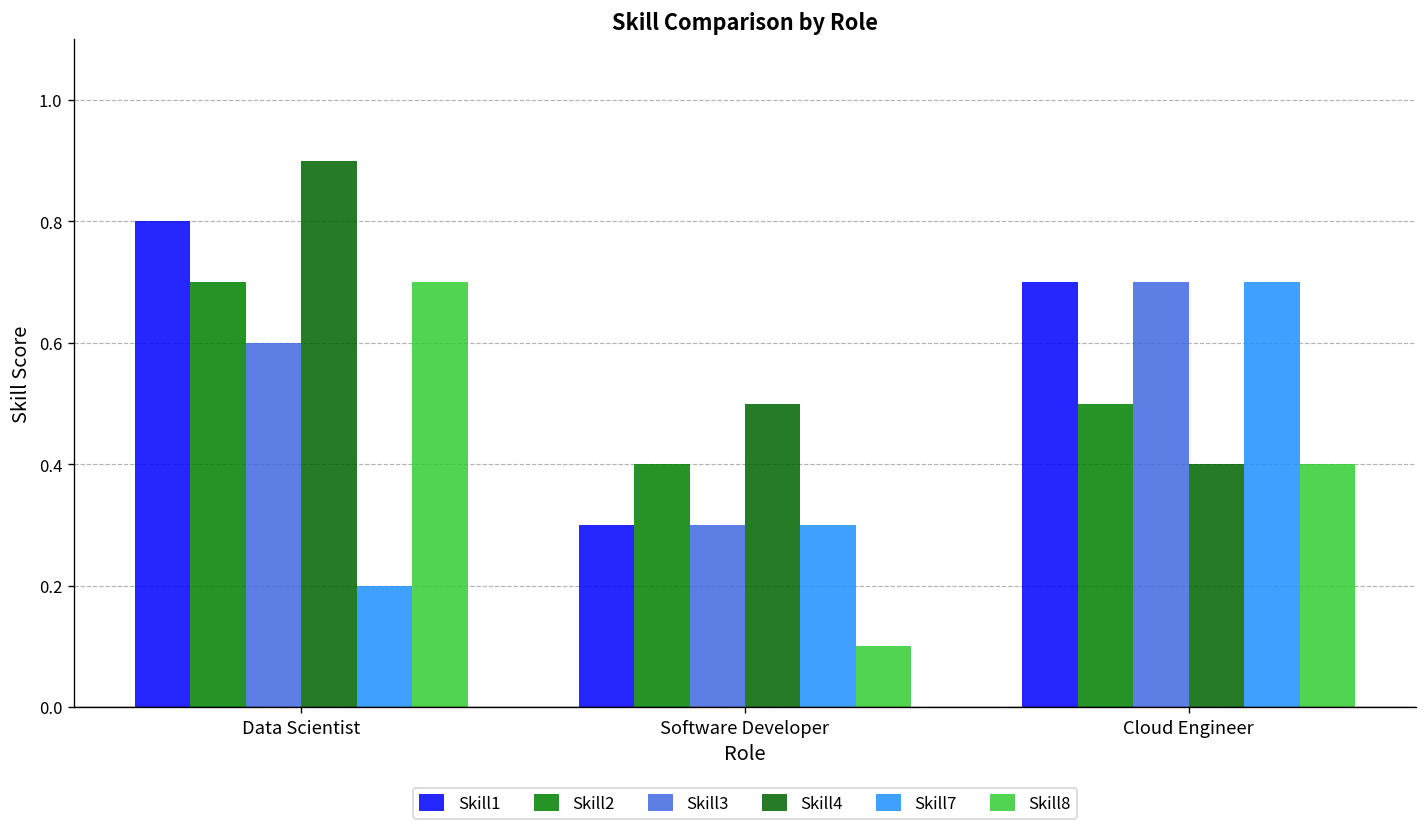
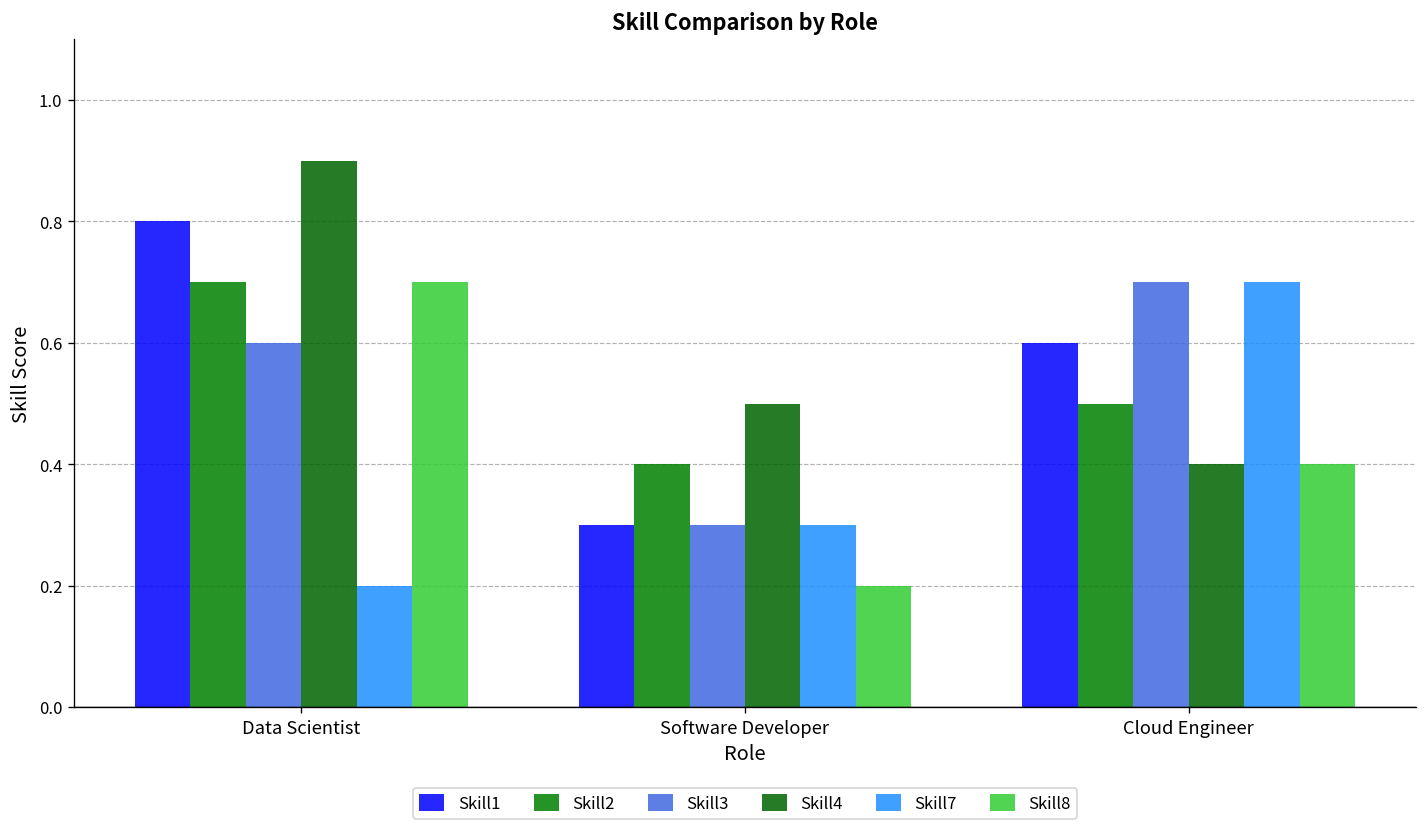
  {
    "Skill1": {
      "Data Scientist": 0.8,
      "Software Developer": 0.3,
-     "Cloud Engineer": 0.7
+     "Cloud Engineer": 0.6
    },
    "Skill3": {
      "Data Scientist": 0.6,
      "Software Developer": 0.3,
      "Cloud Engineer": 0.7
    },
    "Skill7": {
      "Data Scientist": 0.2,
      "Software Developer": 0.3,
      "Cloud Engineer": 0.7
    },
    "Skill8": {
      "Data Scientist": 0.7,
-     "Software Developer": 0.1,
+     "Software Developer": 0.2,
      "Cloud Engineer": 0.4
    }
  }
